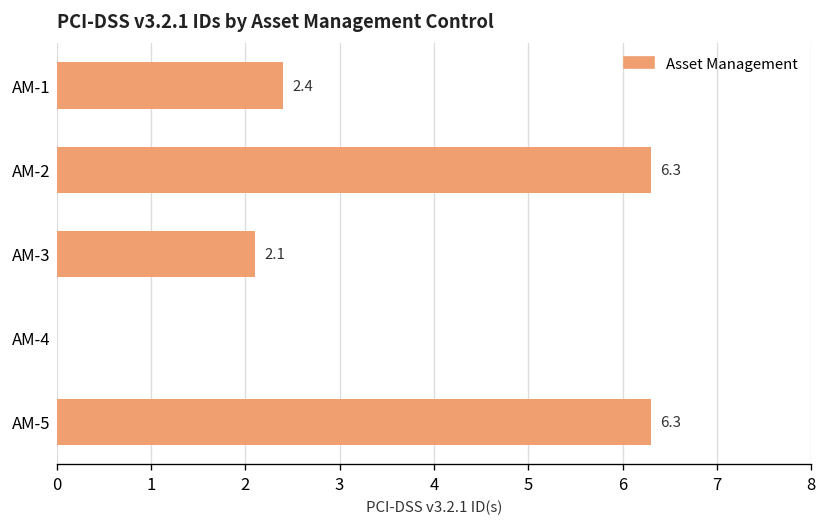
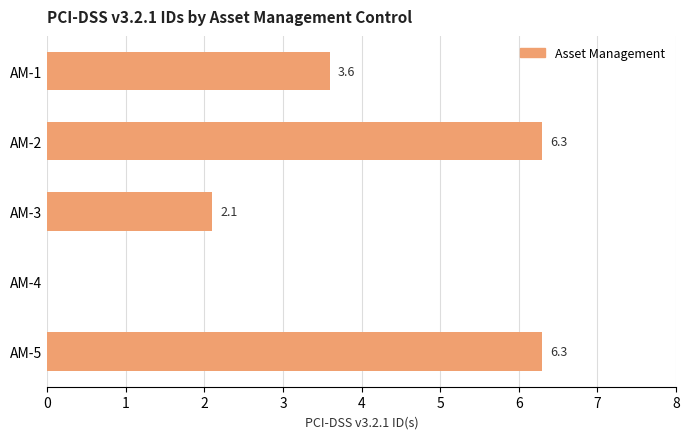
  {
-   "AM-1": 2.4,
+   "AM-1": 3.6,
    "AM-2": 6.3,
    "AM-3": 2.1,
    "AM-5": 6.3
  }
